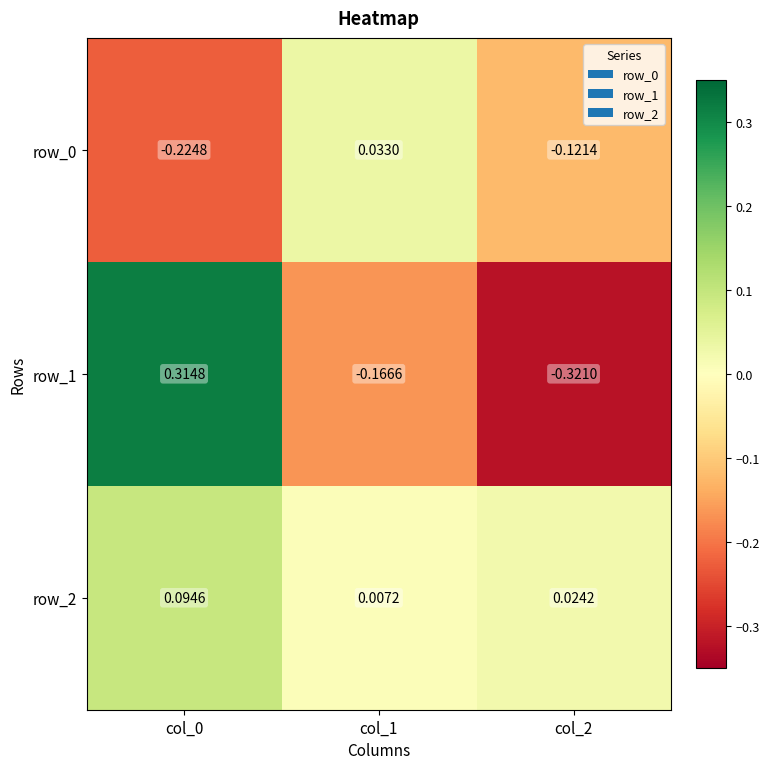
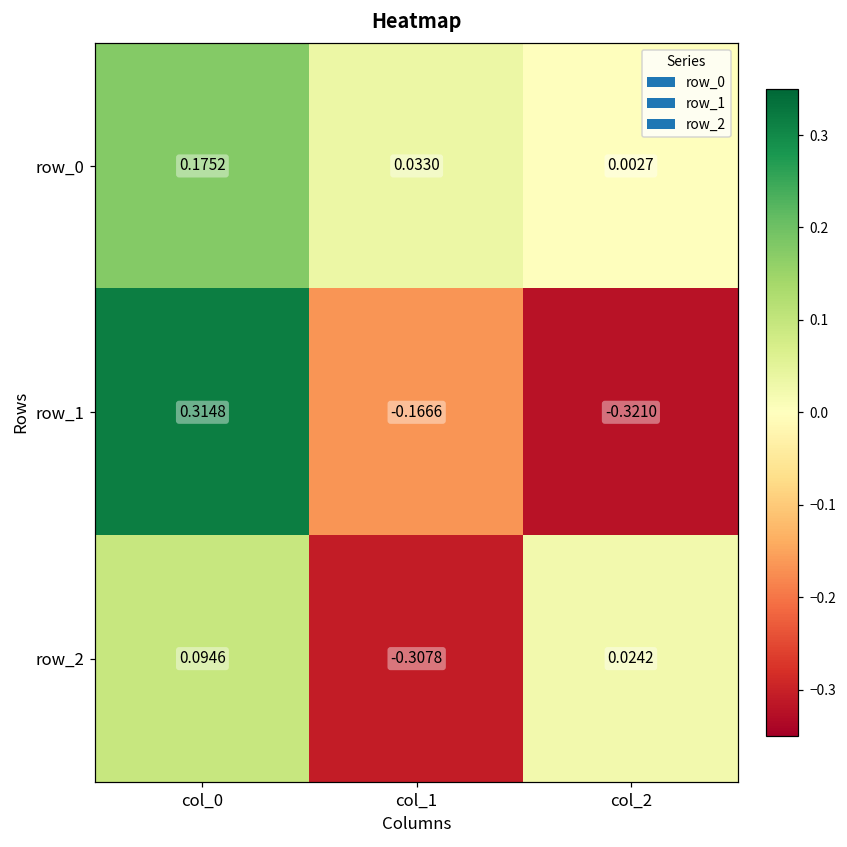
  {
    "row_0": {
-     "col_0": -0.2248,
-     "col_2": -0.1214
+     "col_0": 0.1752,
+     "col_2": 0.0027
    },
    "row_2": {
-     "col_1": 0.0072
+     "col_1": -0.3078
    }
  }
